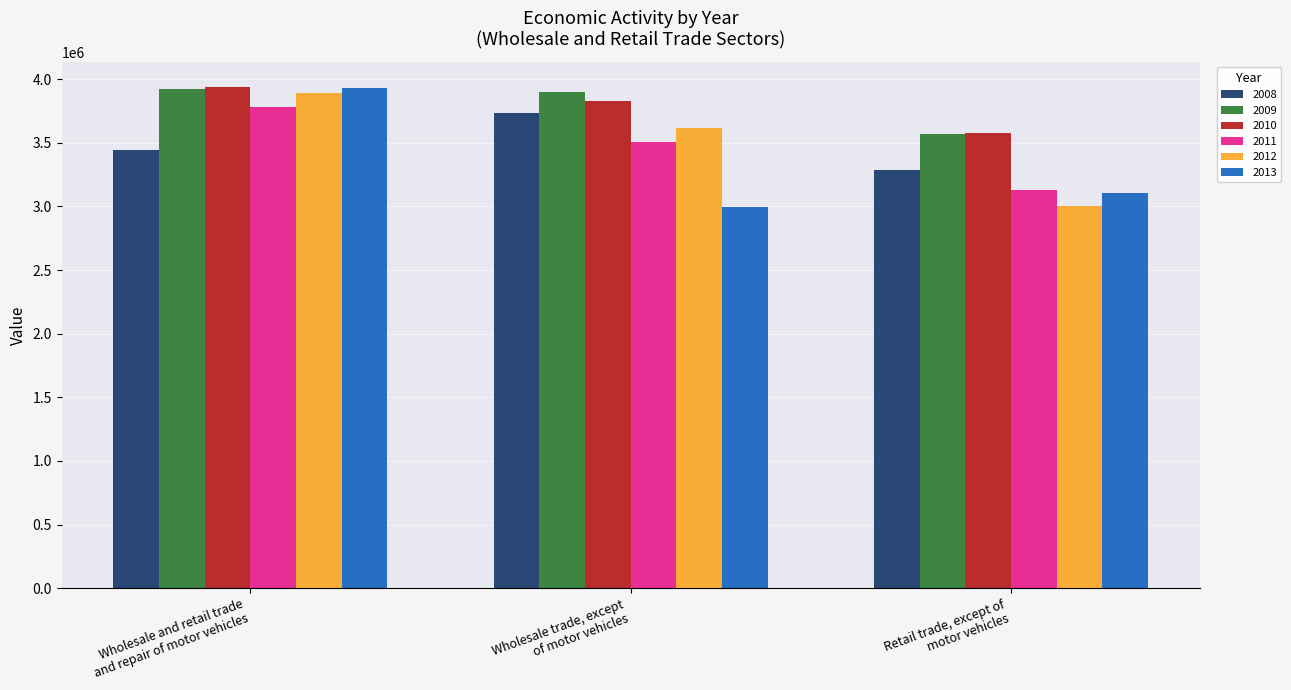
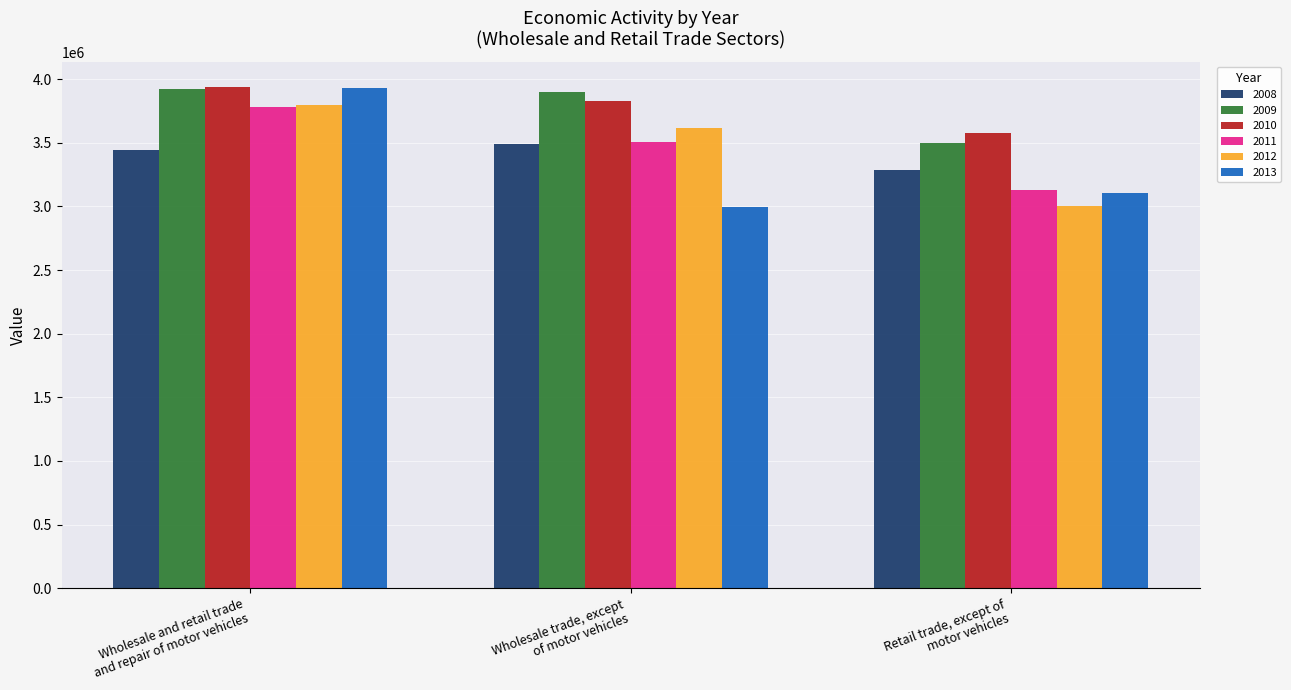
  {
    "2008": {
      "Wholesale and retail trade and repair of motor vehicles": 3440000,
-     "Wholesale trade, except of motor vehicles": 3730000,
+     "Wholesale trade, except of motor vehicles": 3490000,
      "Retail trade, except of motor vehicles": 3290000
    },
    "2009": {
      "Wholesale and retail trade and repair of motor vehicles": 3920000,
      "Wholesale trade, except of motor vehicles": 3900000,
-     "Retail trade, except of motor vehicles": 3570000
+     "Retail trade, except of motor vehicles": 3500000
    },
    "2010": {
      "Wholesale and retail trade and repair of motor vehicles": 3940000,
      "Wholesale trade, except of motor vehicles": 3830000,
      "Retail trade, except of motor vehicles": 3580000
    },
    "2011": {
      "Wholesale and retail trade and repair of motor vehicles": 3780000,
      "Wholesale trade, except of motor vehicles": 3510000,
      "Retail trade, except of motor vehicles": 3130000
    },
    "2012": {
-     "Wholesale and retail trade and repair of motor vehicles": 3890000,
+     "Wholesale and retail trade and repair of motor vehicles": 3790000,
      "Wholesale trade, except of motor vehicles": 3610000,
      "Retail trade, except of motor vehicles": 3010000
    },
    "2013": {
      "Wholesale and retail trade and repair of motor vehicles": 3930000,
      "Wholesale trade, except of motor vehicles": 2990000,
      "Retail trade, except of motor vehicles": 3100000
    }
  }
